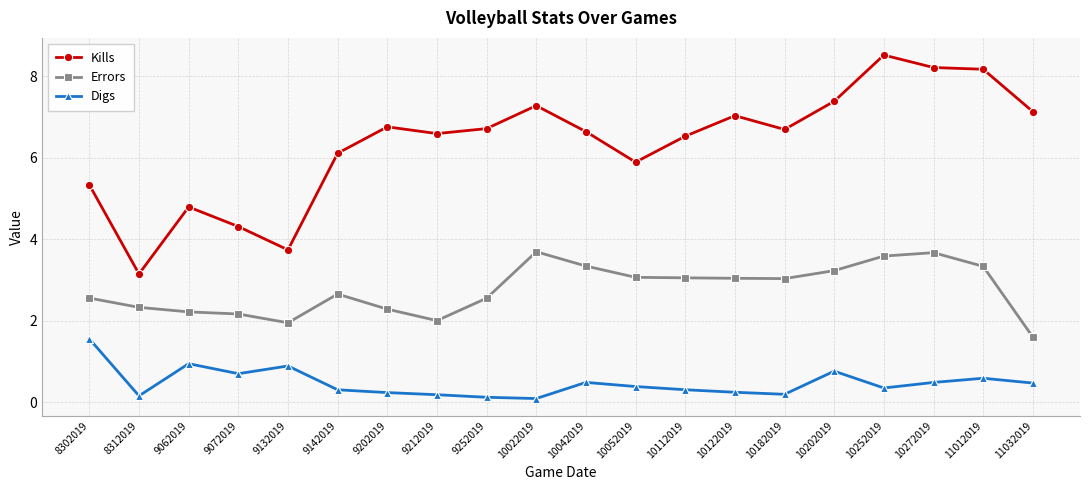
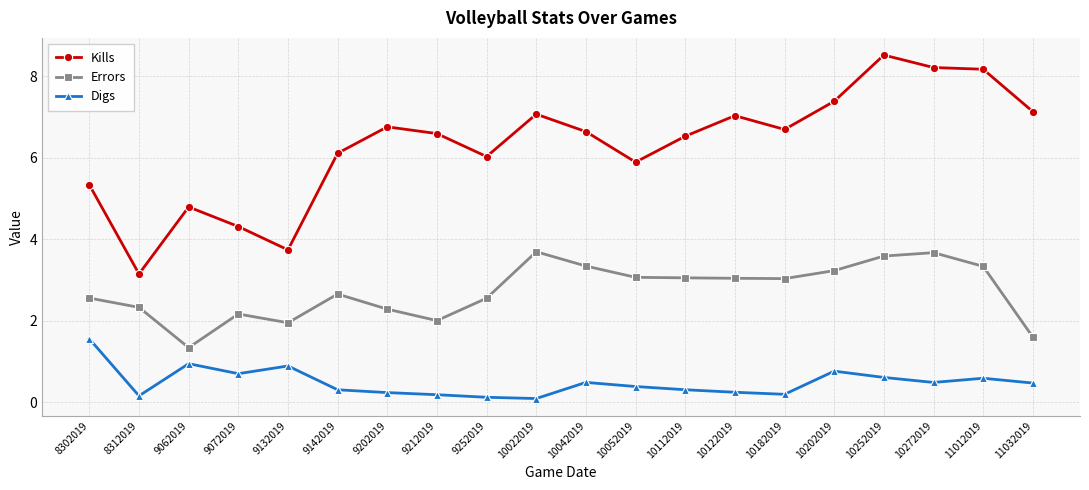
  {
    "Kills": {
      "8302019": 5.3,
      "8312019": 3.1,
      "9062019": 4.8,
      "9072019": 4.3,
      "9132019": 3.7,
      "9142019": 6.1,
      "9202019": 6.8,
      "9212019": 6.6,
-     "9252019": 6.7,
-     "10022019": 7.3,
+     "9252019": 6.0,
+     "10022019": 7.1,
      "10042019": 6.6,
      "10052019": 5.9,
      "10112019": 6.5,
      "10122019": 7.0,
      "10182019": 6.7,
      "10202019": 7.4,
      "10252019": 8.5,
      "10272019": 8.2,
      "11012019": 8.2,
      "11032019": 7.1
    },
    "Errors": {
      "8302019": 2.6,
      "8312019": 2.3,
-     "9062019": 2.2,
+     "9062019": 1.3,
      "9072019": 2.2,
      "9132019": 2.0,
      "9142019": 2.7,
      "9202019": 2.3,
      "9212019": 2.0,
      "9252019": 2.6,
      "10022019": 3.7,
      "10042019": 3.3,
      "10052019": 3.1,
      "10112019": 3.1,
      "10122019": 3.0,
      "10182019": 3.0,
      "10202019": 3.2,
      "10252019": 3.6,
      "10272019": 3.7,
      "11012019": 3.3,
      "11032019": 1.6
    },
    "Digs": {
      "8302019": 1.6,
      "8312019": 0.2,
      "9062019": 0.9,
      "9072019": 0.7,
      "9132019": 0.9,
      "9142019": 0.3,
      "9202019": 0.2,
      "9212019": 0.2,
      "9252019": 0.1,
      "10022019": 0.1,
      "10042019": 0.5,
      "10052019": 0.4,
      "10112019": 0.3,
      "10122019": 0.2,
      "10182019": 0.2,
      "10202019": 0.8,
-     "10252019": 0.4,
+     "10252019": 0.6,
      "10272019": 0.5,
      "11012019": 0.6,
      "11032019": 0.5
    }
  }
